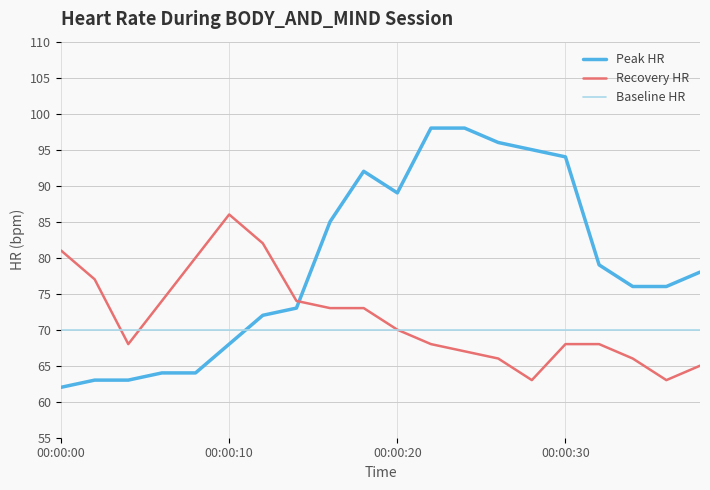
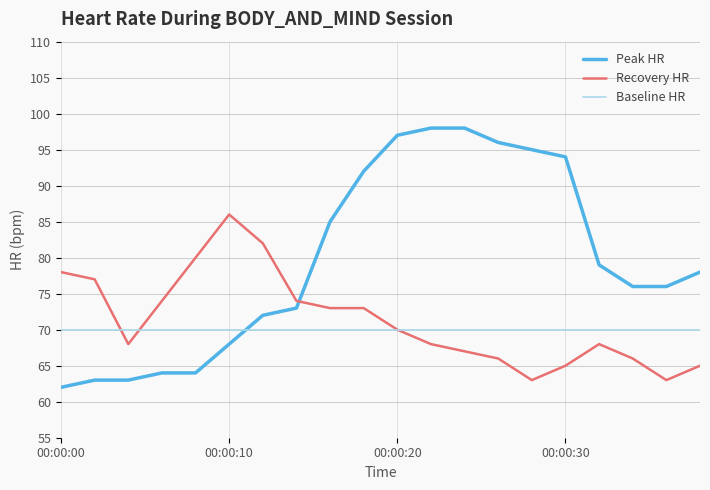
  {
    "Peak HR": {
      "00:00:00": 62,
      "00:00:10": 68,
-     "00:00:20": 89,
+     "00:00:20": 97,
      "00:00:30": 94
    },
    "Recovery HR": {
-     "00:00:00": 81,
+     "00:00:00": 78,
      "00:00:10": 86,
-     "00:00:30": 68
+     "00:00:30": 65
    },
    "Baseline HR": {
      "00:00:00": 70,
      "00:00:10": 70,
      "00:00:30": 70
    }
  }
